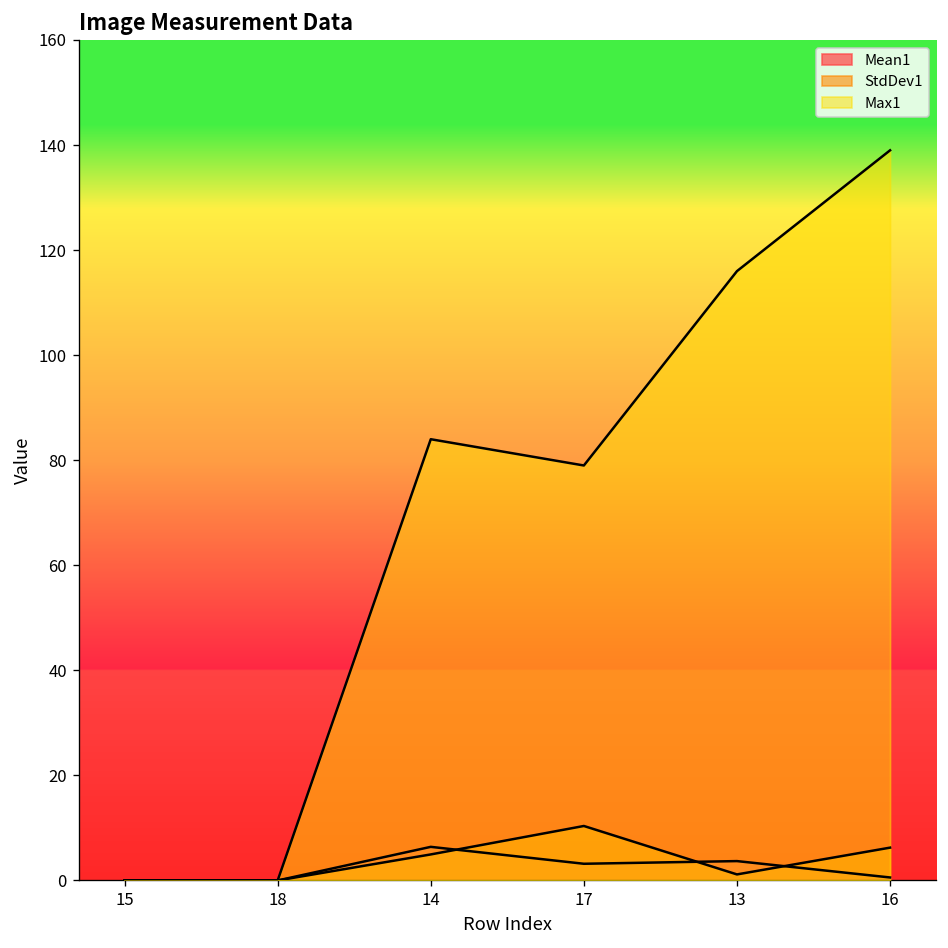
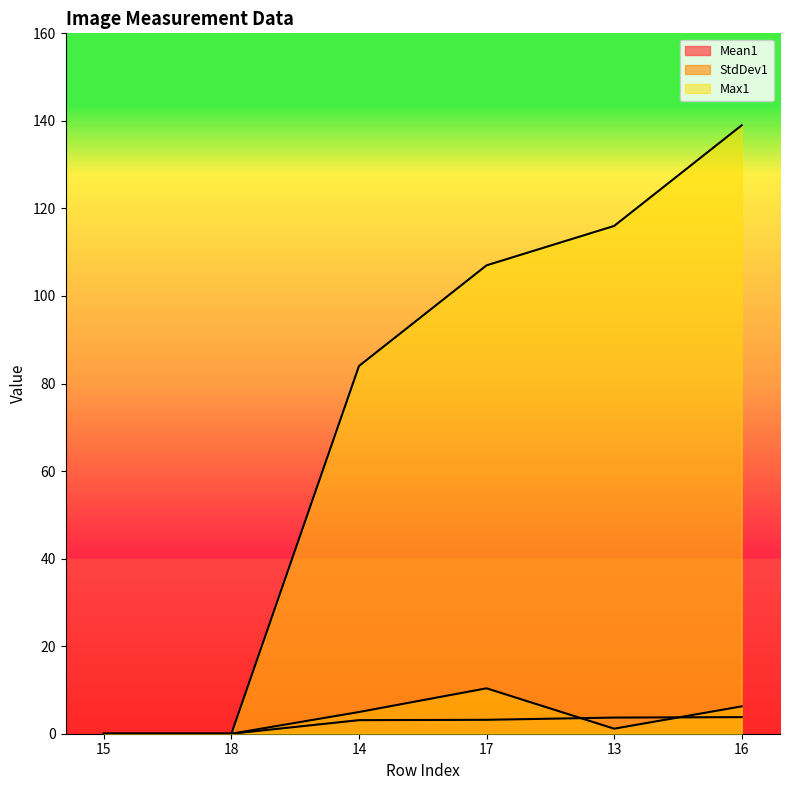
  {
    "Mean1": {
-     "14": 6,
+     "14": 3,
      "17": 3,
      "13": 4,
-     "16": 1
+     "16": 4
    },
    "StdDev1": {
      "14": 5,
      "17": 10,
      "13": 1,
      "16": 6
    },
    "Max1": {
      "14": 84,
-     "17": 79,
+     "17": 107,
      "13": 116,
      "16": 139
    }
  }
